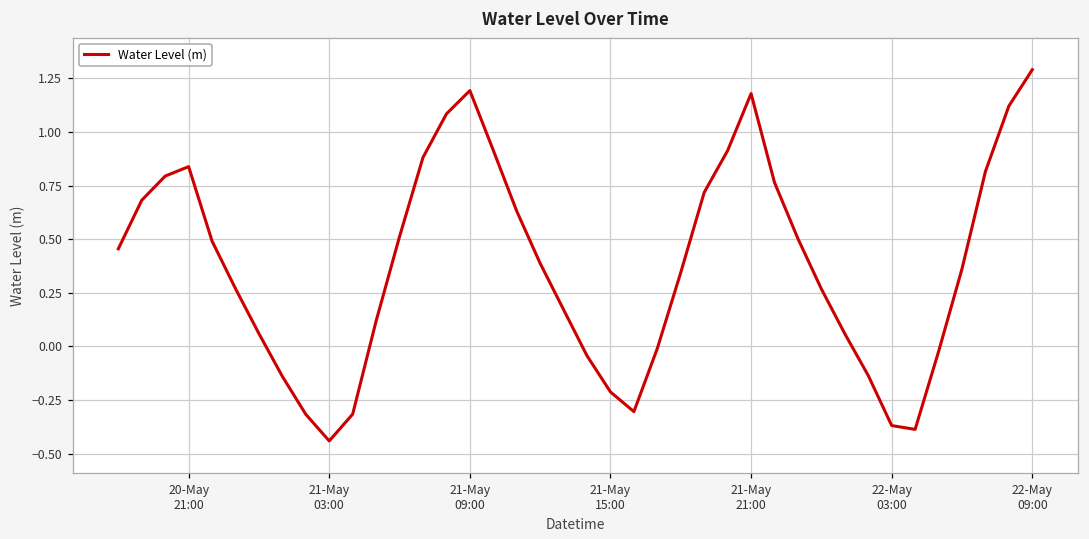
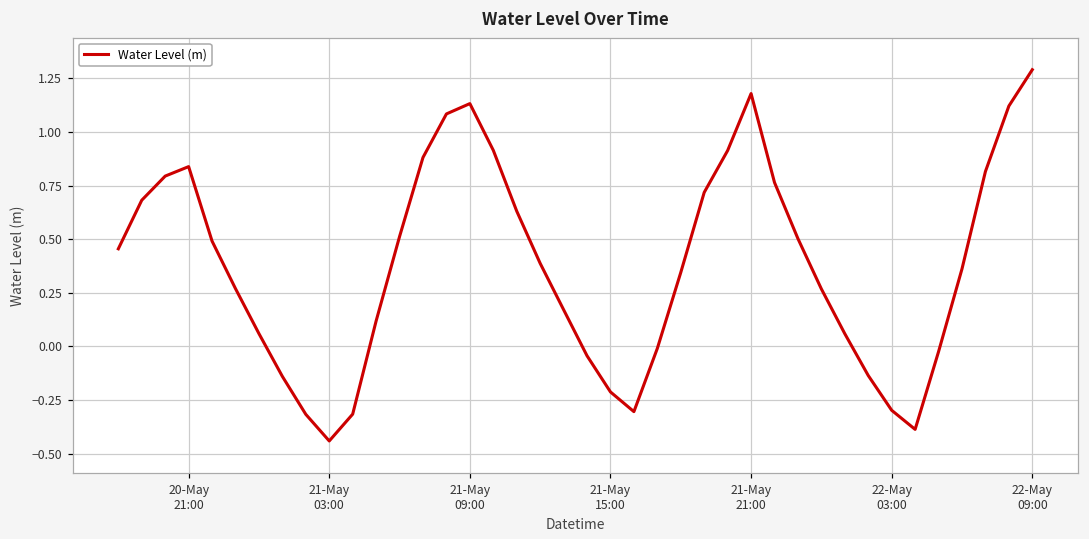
  {
    "20-May 21:00": 0.84,
    "21-May 03:00": -0.44,
-   "21-May 09:00": 1.19,
+   "21-May 09:00": 1.13,
    "21-May 15:00": -0.21,
    "21-May 21:00": 1.18,
-   "22-May 03:00": -0.37,
+   "22-May 03:00": -0.30,
    "22-May 09:00": 1.29
  }
